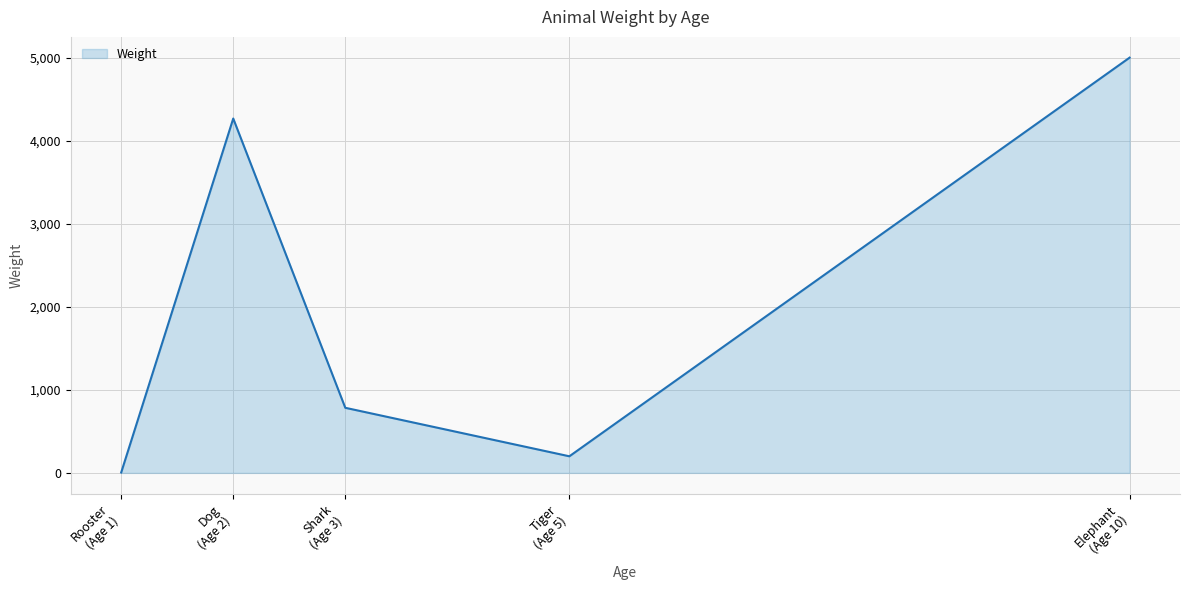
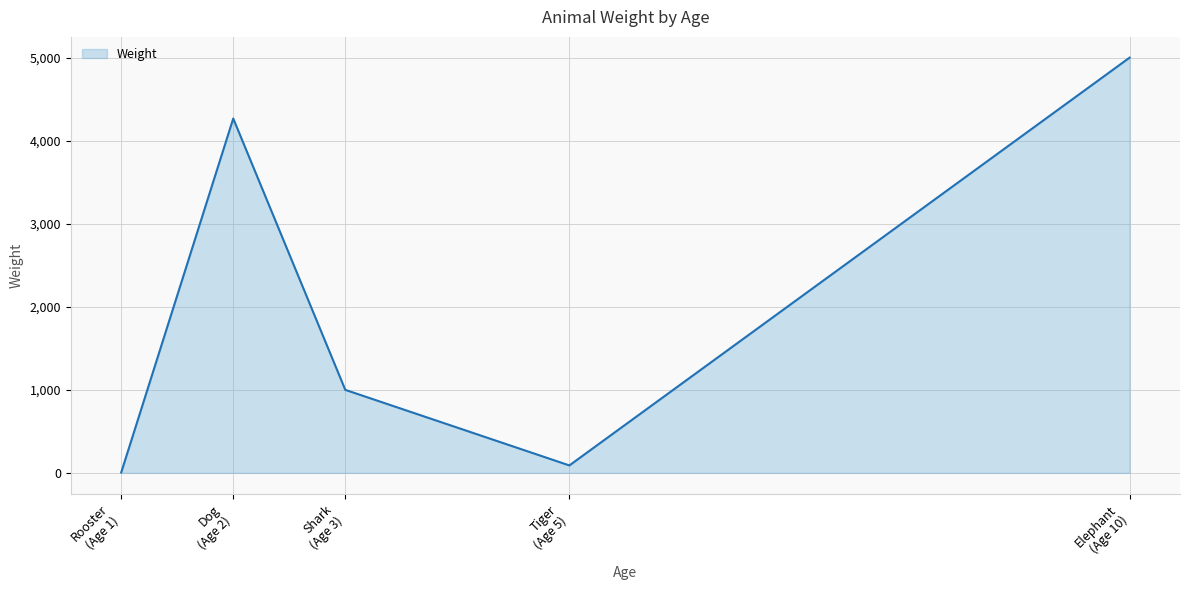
  {
    "Rooster (Age 1)": "0",
    "Dog (Age 2)": "4,300",
-   "Shark (Age 3)": "800",
-   "Tiger (Age 5)": "200",
+   "Shark (Age 3)": "1,000",
+   "Tiger (Age 5)": "100",
    "Elephant (Age 10)": "5,000"
  }
